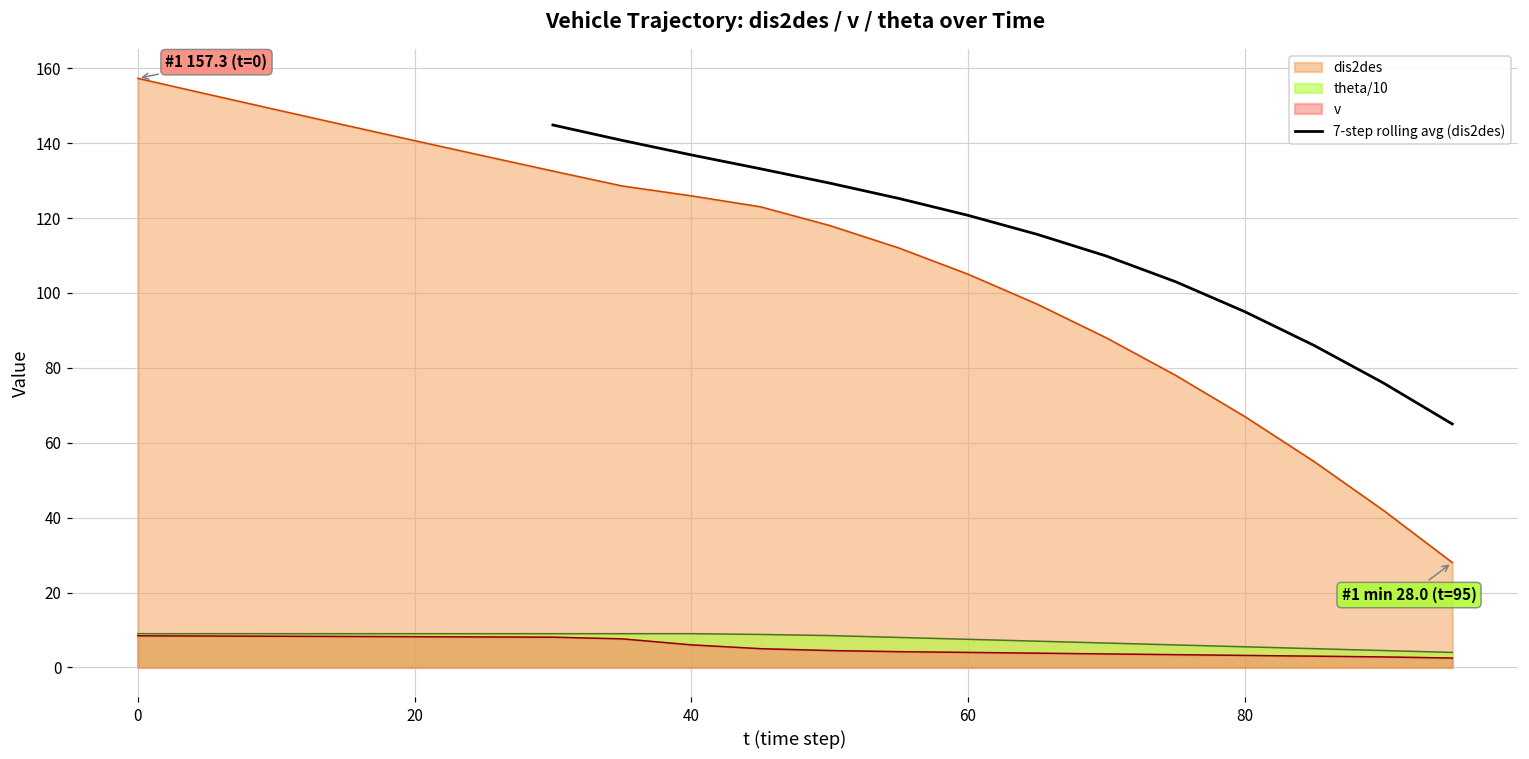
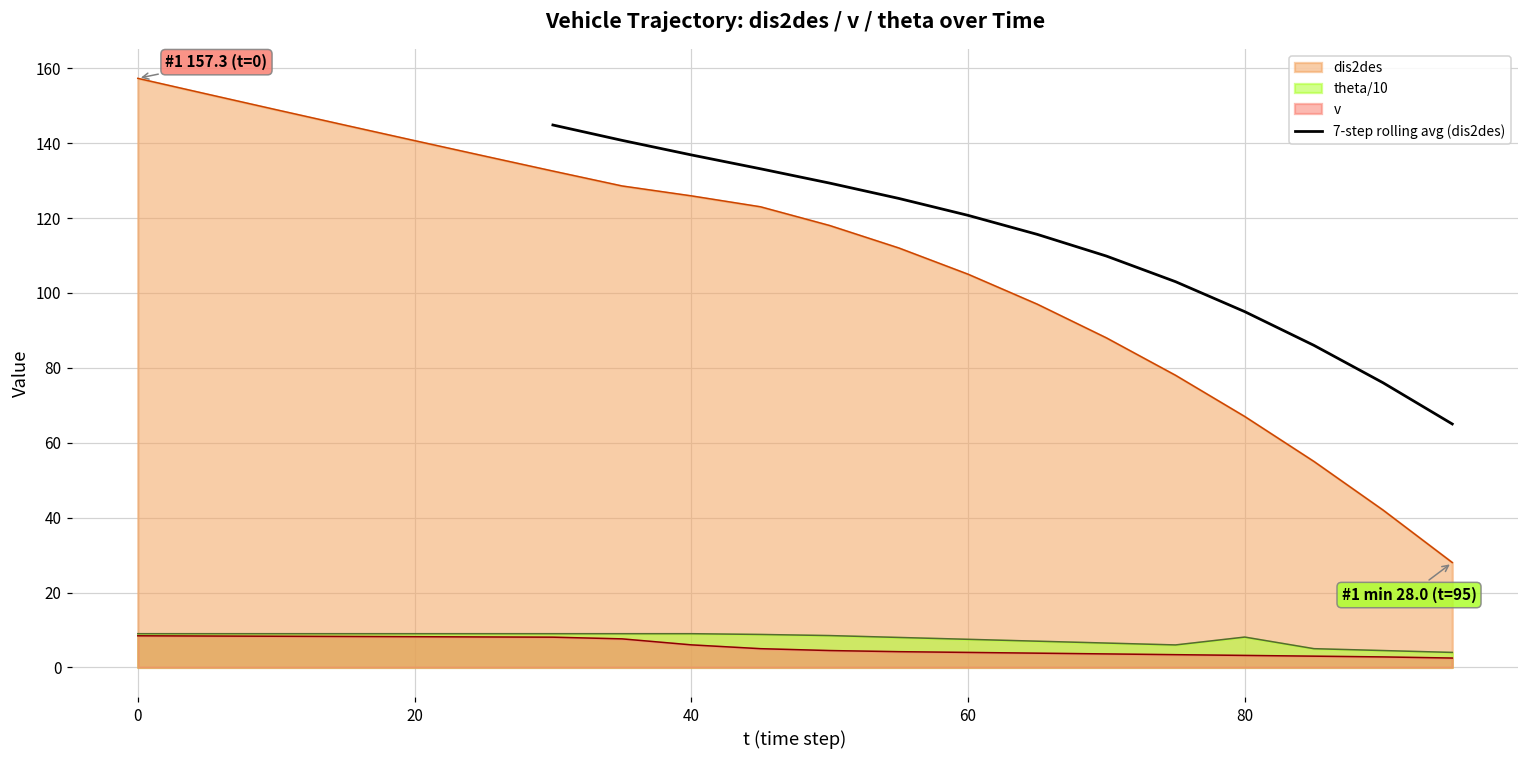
  {
    "theta/10": {
      "20": 9,
      "40": 9,
      "60": 8,
-     "80": 6
+     "80": 8
    },
    "7-step rolling avg (dis2des)": {
      "40": 137,
      "60": 121,
      "80": 95
    }
  }
